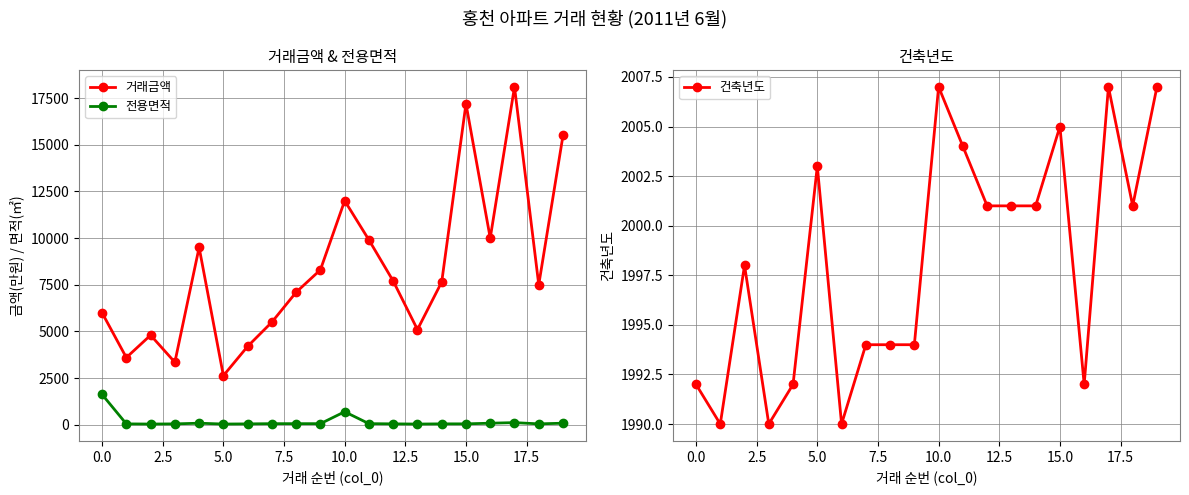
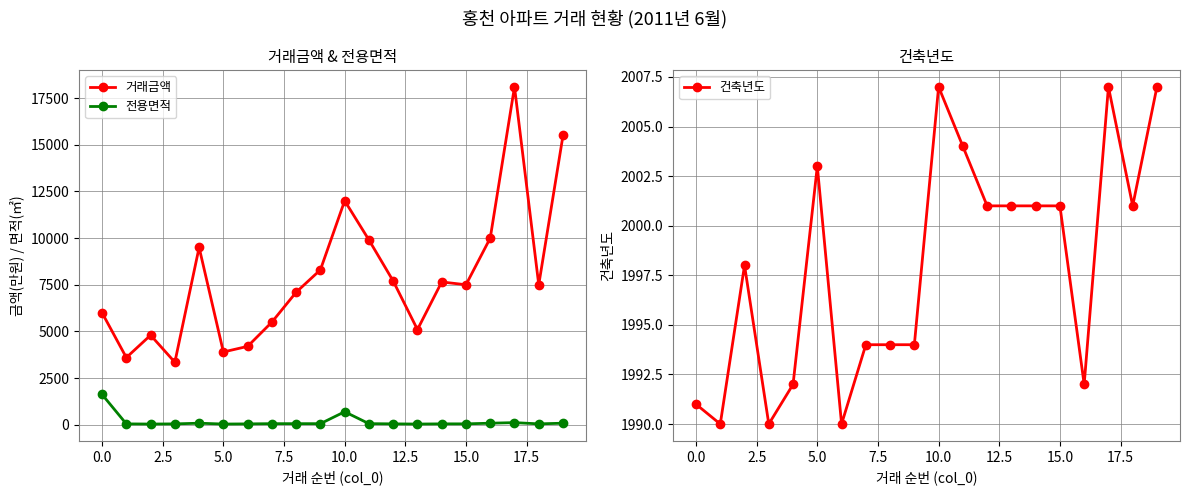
  {
    "거래금액 & 전용면적": {
      "거래금액": {
        "0.0": 6000,
-       "5.0": 2600,
+       "5.0": 3900,
        "10.0": 12000,
-       "15.0": 17200
+       "15.0": 7500
      },
      "전용면적": {
        "0.0": 1600,
        "5.0": 0,
        "10.0": 700,
        "15.0": 0
      }
    },
    "건축년도": {
-     "0.0": 1992,
+     "0.0": 1991,
      "5.0": 2003,
      "10.0": 2007,
-     "15.0": 2005
+     "15.0": 2001
    }
  }
